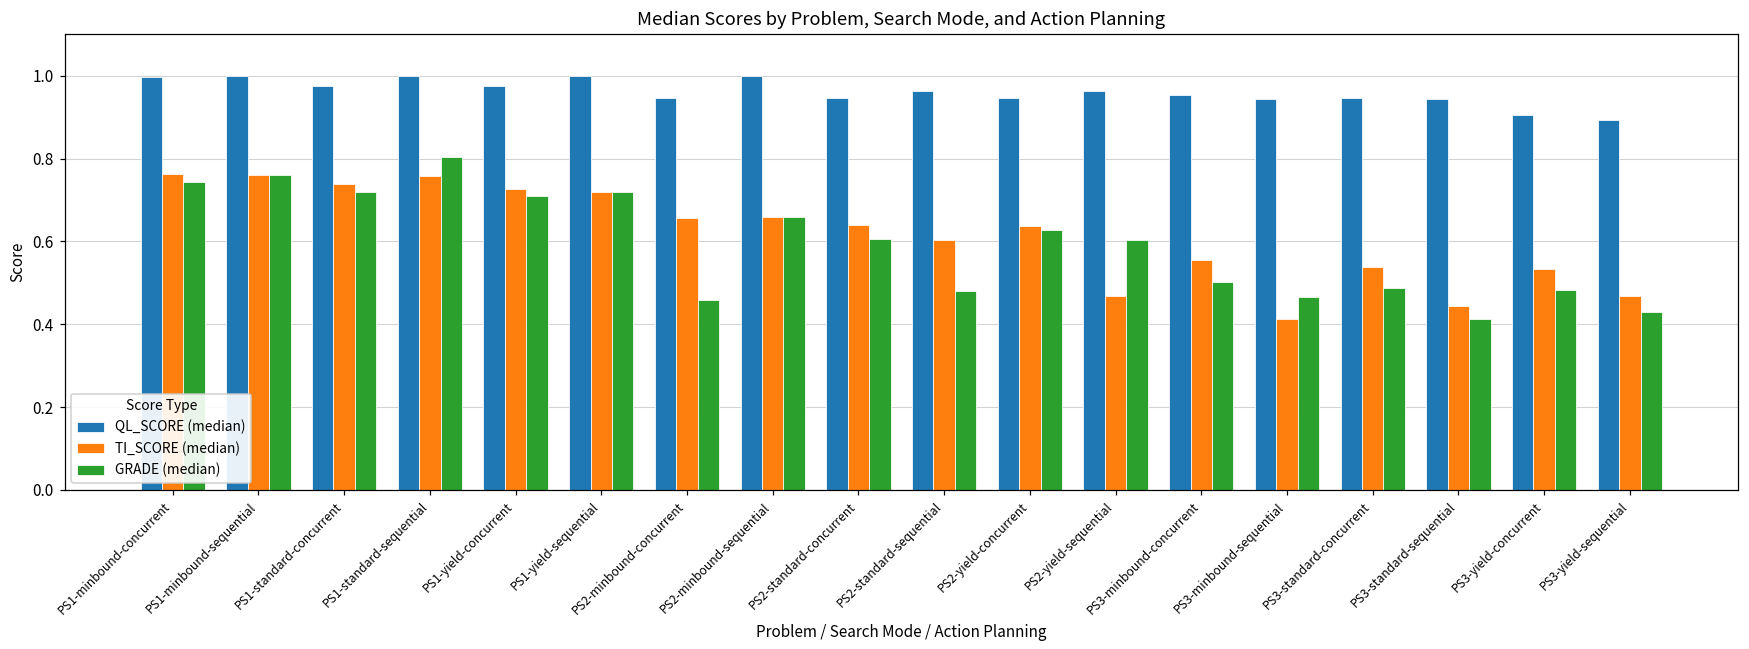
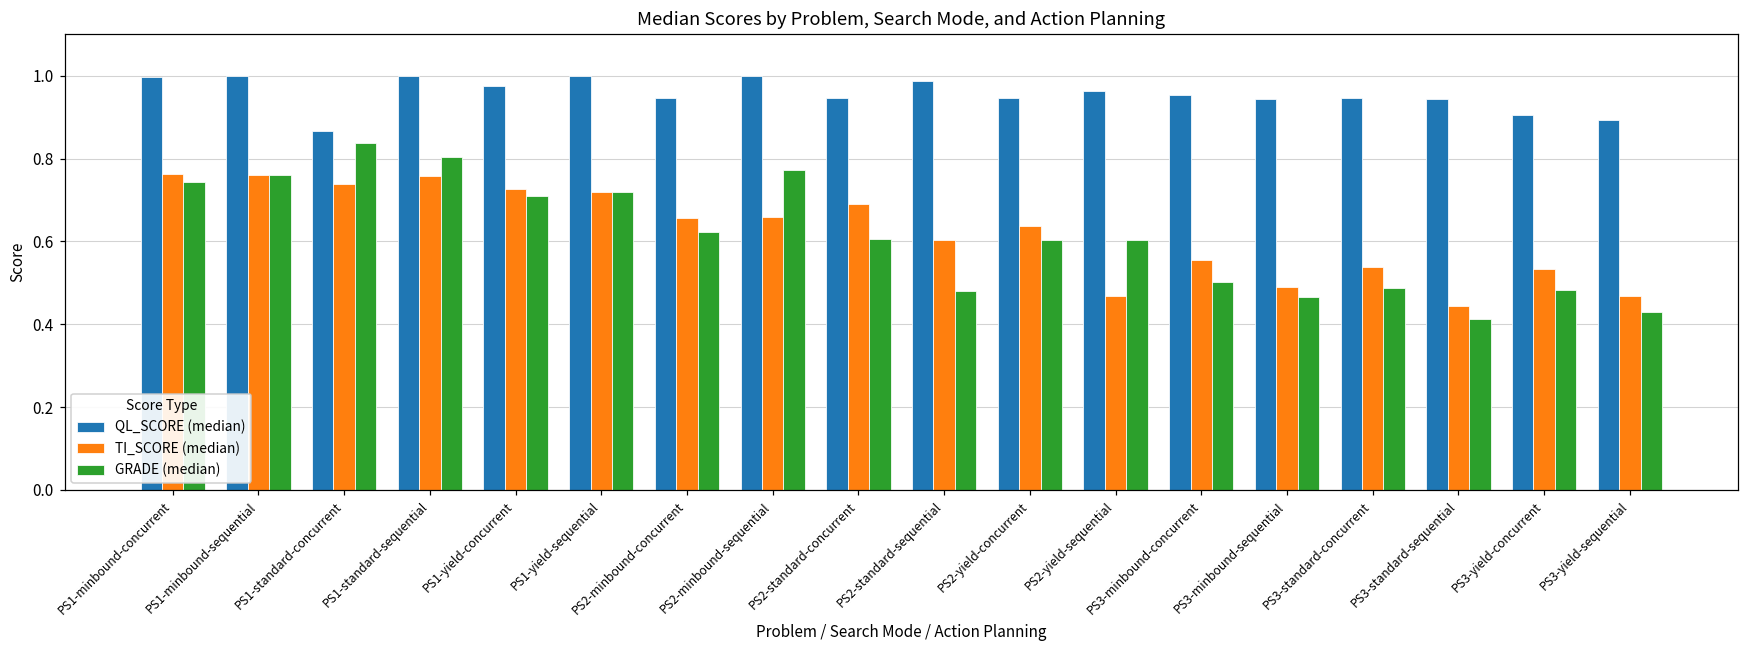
  {
    "QL_SCORE (median)": {
      "PS1-minbound-concurrent": 1.00,
      "PS1-minbound-sequential": 1.00,
-     "PS1-standard-concurrent": 0.98,
+     "PS1-standard-concurrent": 0.87,
      "PS1-standard-sequential": 1.00,
      "PS1-yield-concurrent": 0.98,
      "PS1-yield-sequential": 1.00,
      "PS2-minbound-concurrent": 0.95,
      "PS2-minbound-sequential": 1.00,
      "PS2-standard-concurrent": 0.95,
-     "PS2-standard-sequential": 0.96,
+     "PS2-standard-sequential": 0.99,
      "PS2-yield-concurrent": 0.95,
      "PS2-yield-sequential": 0.96,
      "PS3-minbound-concurrent": 0.95,
      "PS3-minbound-sequential": 0.94,
      "PS3-standard-concurrent": 0.95,
      "PS3-standard-sequential": 0.94,
      "PS3-yield-concurrent": 0.91,
      "PS3-yield-sequential": 0.89
    },
    "TI_SCORE (median)": {
      "PS1-minbound-concurrent": 0.76,
      "PS1-minbound-sequential": 0.76,
      "PS1-standard-concurrent": 0.74,
      "PS1-standard-sequential": 0.76,
      "PS1-yield-concurrent": 0.73,
      "PS1-yield-sequential": 0.72,
      "PS2-minbound-concurrent": 0.66,
      "PS2-minbound-sequential": 0.66,
-     "PS2-standard-concurrent": 0.64,
+     "PS2-standard-concurrent": 0.69,
      "PS2-standard-sequential": 0.60,
      "PS2-yield-concurrent": 0.64,
      "PS2-yield-sequential": 0.47,
      "PS3-minbound-concurrent": 0.55,
-     "PS3-minbound-sequential": 0.41,
+     "PS3-minbound-sequential": 0.49,
      "PS3-standard-concurrent": 0.54,
      "PS3-standard-sequential": 0.44,
      "PS3-yield-concurrent": 0.53,
      "PS3-yield-sequential": 0.47
    },
    "GRADE (median)": {
      "PS1-minbound-concurrent": 0.74,
      "PS1-minbound-sequential": 0.76,
-     "PS1-standard-concurrent": 0.72,
+     "PS1-standard-concurrent": 0.84,
      "PS1-standard-sequential": 0.80,
      "PS1-yield-concurrent": 0.71,
      "PS1-yield-sequential": 0.72,
-     "PS2-minbound-concurrent": 0.46,
-     "PS2-minbound-sequential": 0.66,
+     "PS2-minbound-concurrent": 0.62,
+     "PS2-minbound-sequential": 0.77,
      "PS2-standard-concurrent": 0.61,
      "PS2-standard-sequential": 0.48,
-     "PS2-yield-concurrent": 0.63,
+     "PS2-yield-concurrent": 0.60,
      "PS2-yield-sequential": 0.60,
      "PS3-minbound-concurrent": 0.50,
      "PS3-minbound-sequential": 0.46,
      "PS3-standard-concurrent": 0.49,
      "PS3-standard-sequential": 0.41,
      "PS3-yield-concurrent": 0.48,
      "PS3-yield-sequential": 0.43
    }
  }
